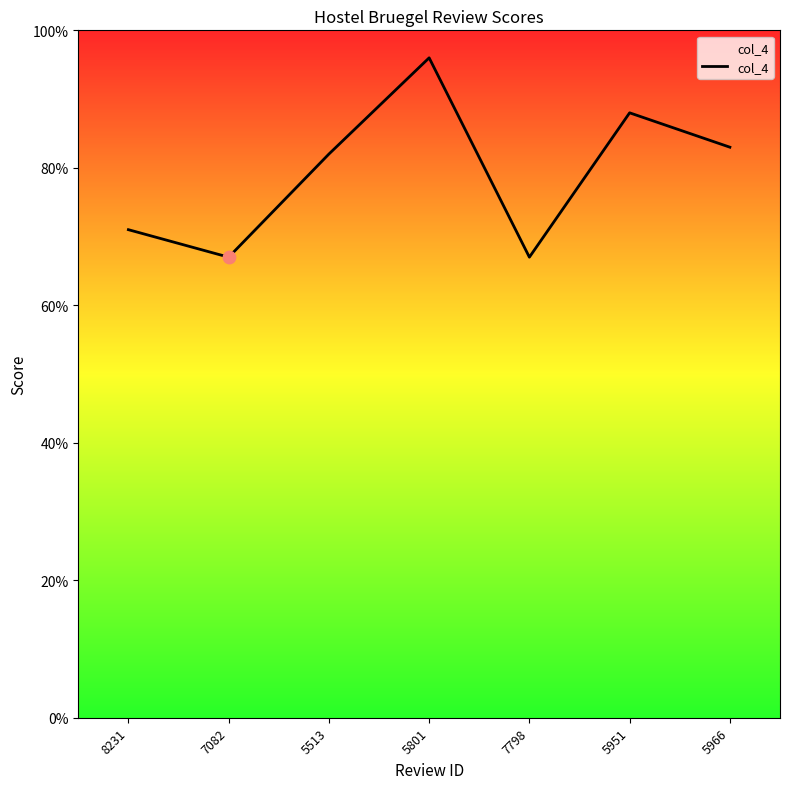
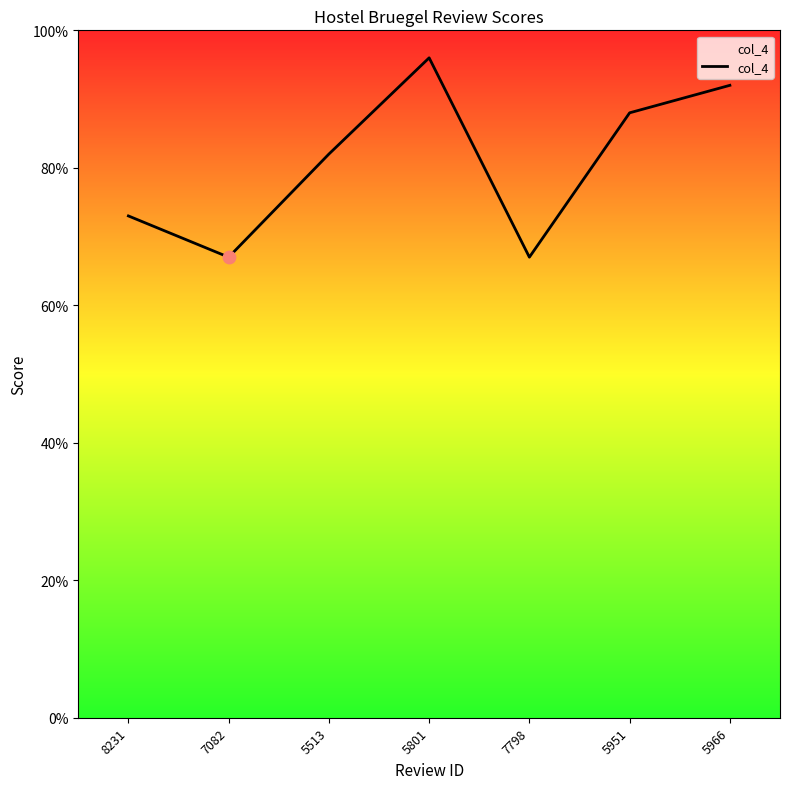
  {
    "col_4": {
-     "8231": "71%",
+     "8231": "73%",
      "5513": "82%",
      "5801": "96%",
      "7798": "67%",
      "5951": "88%",
-     "5966": "83%"
+     "5966": "92%"
    }
  }
